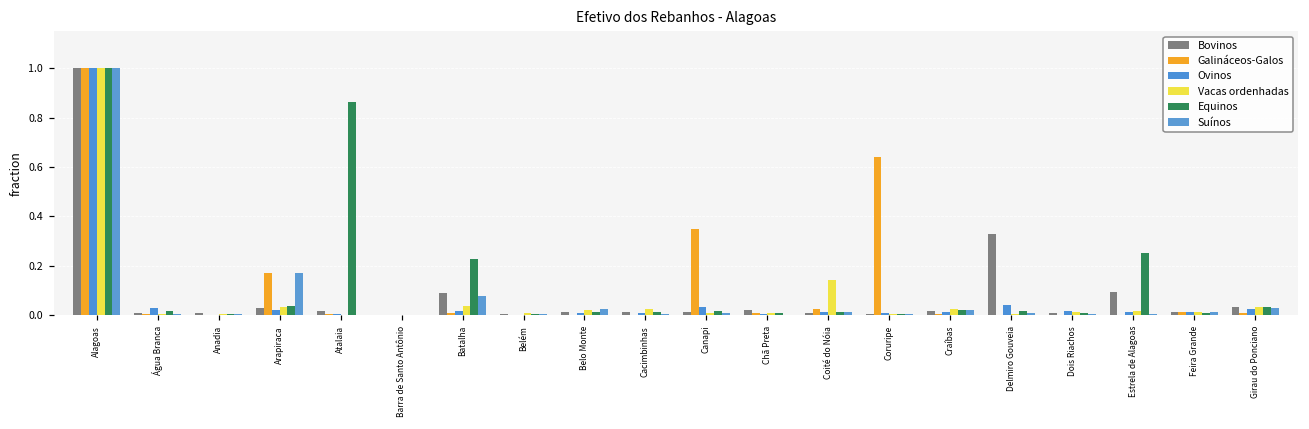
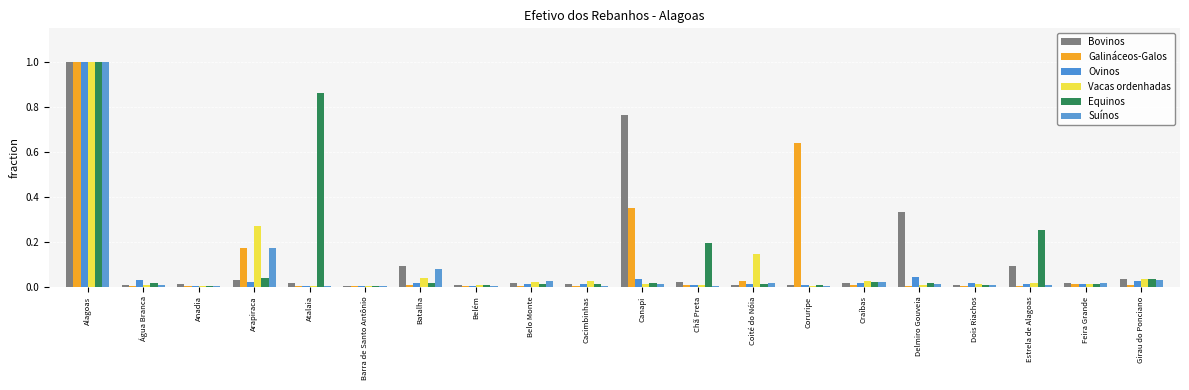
  {
    "Bovinos": {
      "Alagoas": 1.00,
      "Arapiraca": 0.03,
      "Atalaia": 0.02,
      "Batalha": 0.09,
      "Belo Monte": 0.01,
      "Cacimbinhas": 0.01,
-     "Canapi": 0.01,
+     "Canapi": 0.76,
      "Chã Preta": 0.02,
      "Craíbas": 0.02,
      "Delmiro Gouveia": 0.33,
      "Estrela de Alagoas": 0.09,
      "Feira Grande": 0.01,
      "Girau do Ponciano": 0.03
    },
    "Galináceos-Galos": {
      "Alagoas": 1.00,
      "Arapiraca": 0.17,
      "Canapi": 0.35,
      "Coité do Nóia": 0.03,
      "Coruripe": 0.64,
      "Feira Grande": 0.01
    },
    "Vacas ordenhadas": {
      "Alagoas": 1.00,
-     "Arapiraca": 0.03,
+     "Arapiraca": 0.27,
      "Batalha": 0.04,
      "Belo Monte": 0.02,
      "Cacimbinhas": 0.02,
      "Coité do Nóia": 0.14,
      "Craíbas": 0.03,
      "Dois Riachos": 0.01,
      "Estrela de Alagoas": 0.02,
      "Feira Grande": 0.01,
      "Girau do Ponciano": 0.03
    },
    "Equinos": {
      "Alagoas": 1.00,
      "Água Branca": 0.02,
      "Arapiraca": 0.04,
      "Atalaia": 0.86,
-     "Batalha": 0.23,
+     "Batalha": 0.02,
      "Belo Monte": 0.01,
      "Cacimbinhas": 0.01,
      "Canapi": 0.02,
-     "Chã Preta": 0.01,
+     "Chã Preta": 0.19,
      "Coité do Nóia": 0.01,
      "Craíbas": 0.02,
      "Delmiro Gouveia": 0.02,
      "Estrela de Alagoas": 0.25,
      "Girau do Ponciano": 0.03
    }
  }
